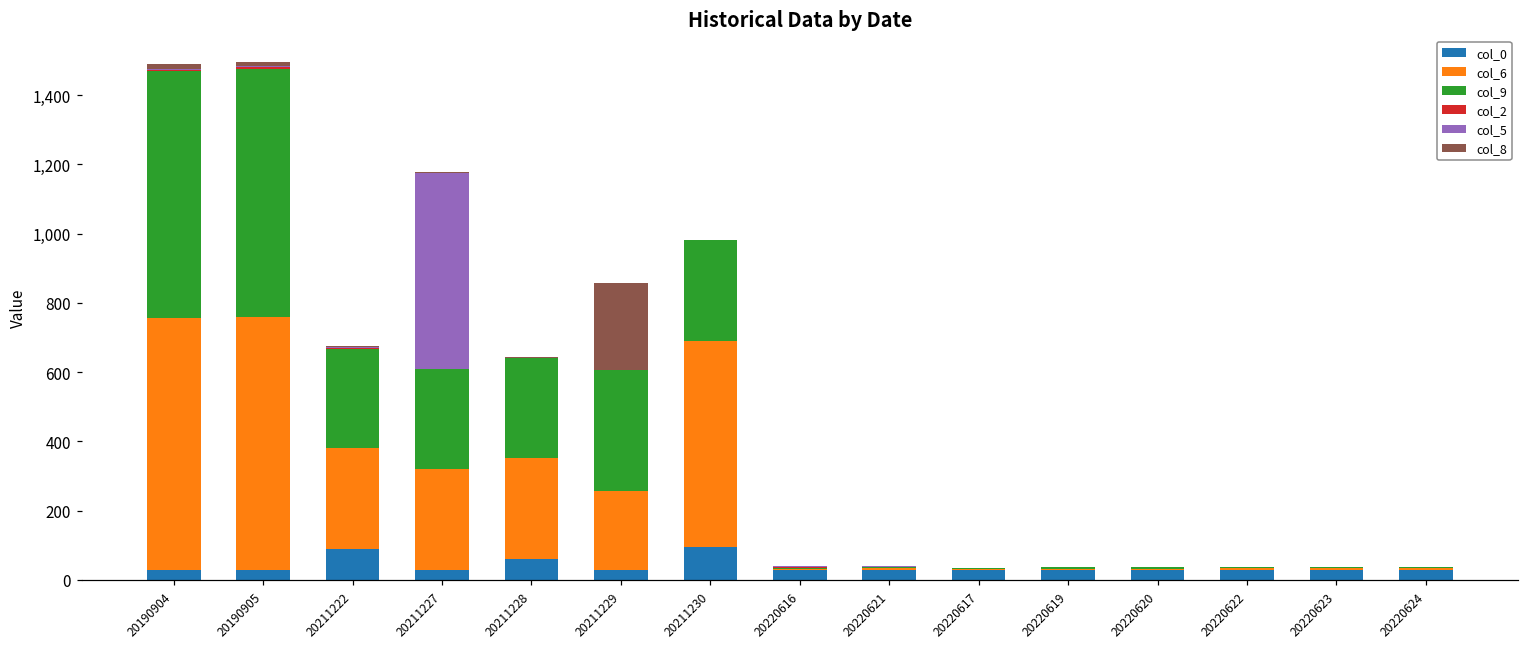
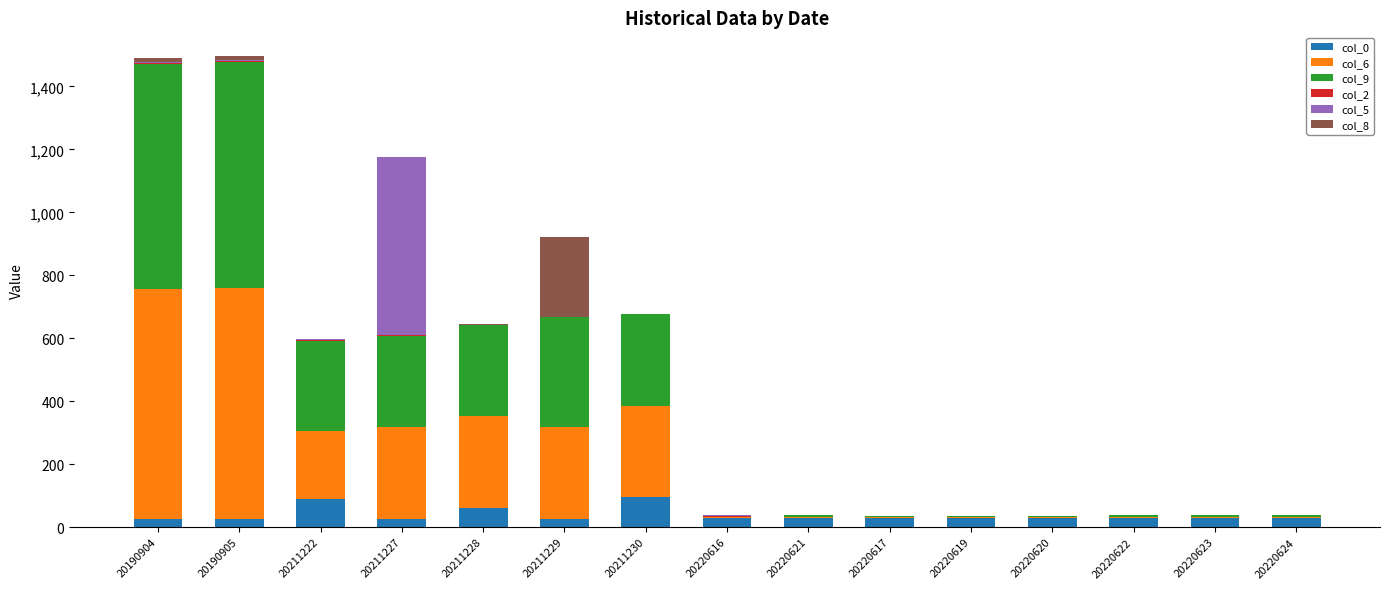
  {
    "col_0": {
      "20190904": 30,
      "20190905": 30,
      "20211222": 90,
      "20211227": 30,
      "20211228": 60,
      "20211229": 30,
      "20211230": 90,
      "20220616": 30,
      "20220621": 30,
      "20220617": 30,
      "20220619": 30,
      "20220620": 30,
      "20220622": 30,
      "20220623": 30,
      "20220624": 30
    },
    "col_6": {
      "20190904": 730,
      "20190905": 730,
-     "20211222": 290,
+     "20211222": 210,
      "20211227": 290,
      "20211228": 290,
-     "20211229": 230,
-     "20211230": 600
+     "20211229": 290,
+     "20211230": 290
    },
    "col_9": {
      "20190904": 710,
      "20190905": 720,
      "20211222": 290,
      "20211227": 290,
      "20211228": 290,
      "20211229": 350,
      "20211230": 290
    },
    "col_2": {
      "20211228": 0,
      "20211229": 0,
      "20211230": 0,
      "20220617": 0,
      "20220619": 0,
      "20220620": 0,
      "20220622": 0,
      "20220623": 0,
      "20220624": 0
    },
    "col_5": {
      "20211227": 570,
      "20211228": 0,
      "20211229": 0,
      "20211230": 0,
      "20220617": 0,
      "20220619": 0,
      "20220620": 0,
      "20220622": 0,
      "20220623": 0,
      "20220624": 0
    },
    "col_8": {
      "20190904": 20,
      "20190905": 10,
      "20211229": 250,
      "20220616": 0,
      "20220621": 0,
      "20220617": 0,
      "20220619": 0,
      "20220620": 0,
      "20220622": 0,
      "20220623": 0,
      "20220624": 0
    }
  }
